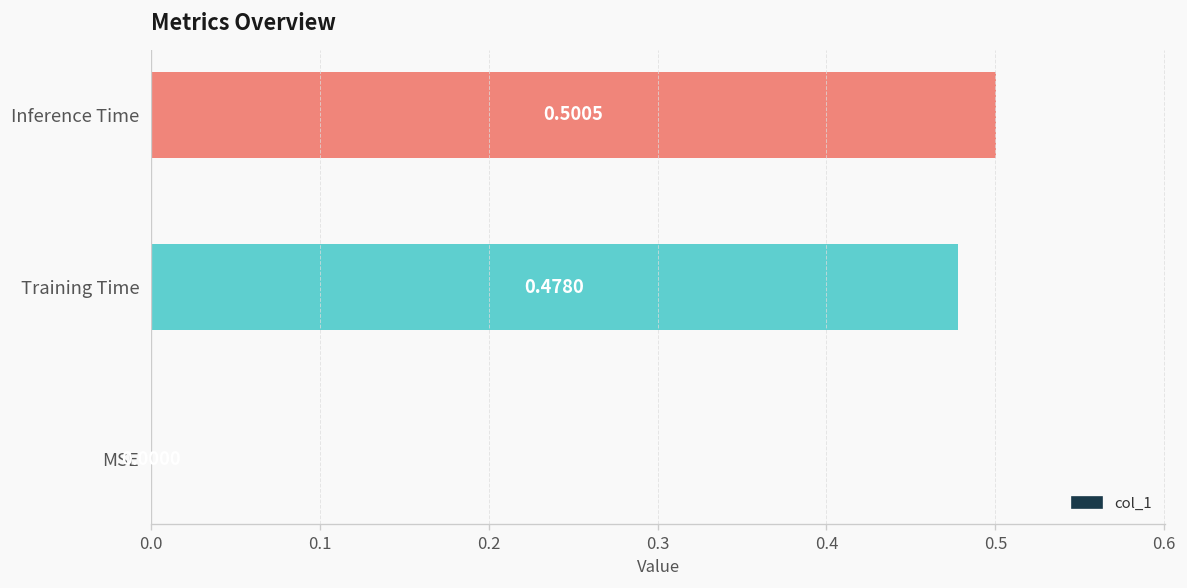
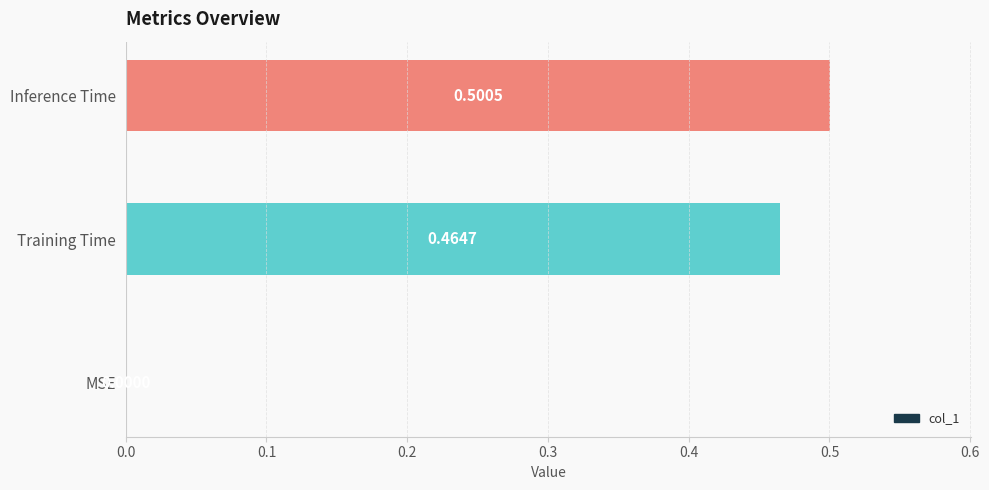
  {
    "Inference Time": 0.5005,
-   "Training Time": 0.4780
+   "Training Time": 0.4647
  }
